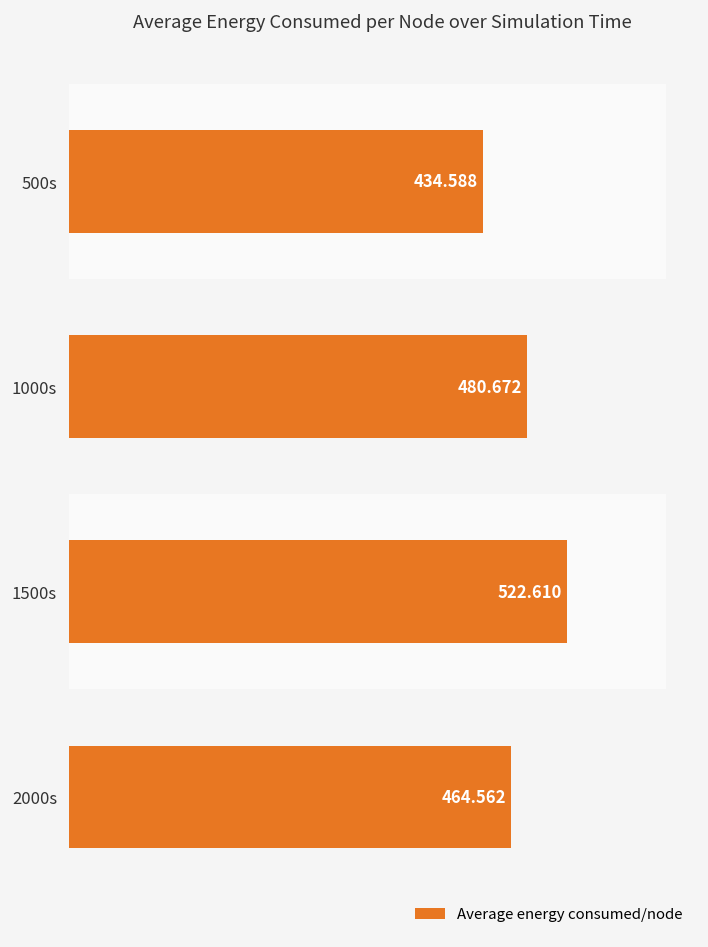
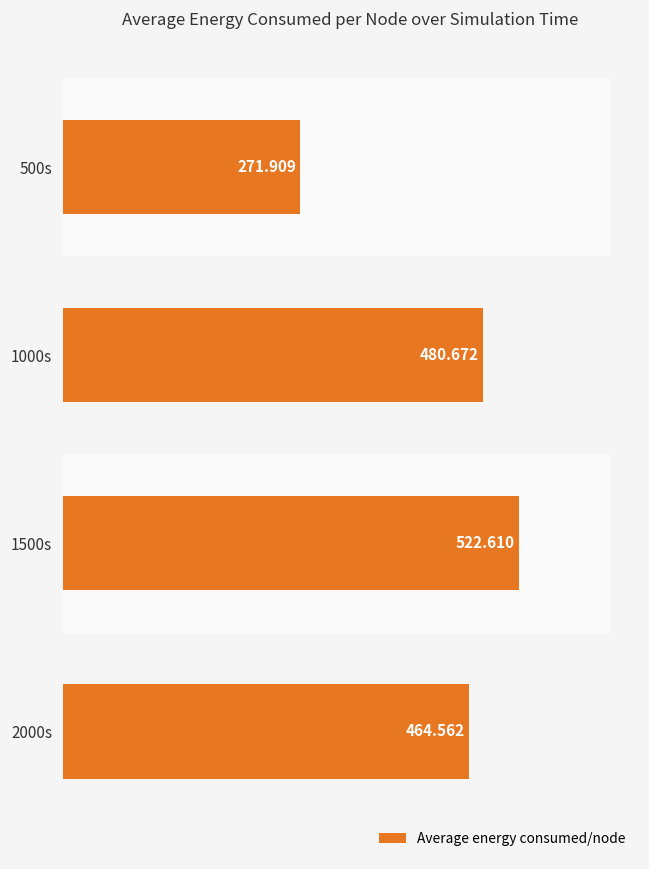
  {
    "Average energy consumed/node": {
-     "500s": 434.588
+     "500s": 271.909
    }
  }
